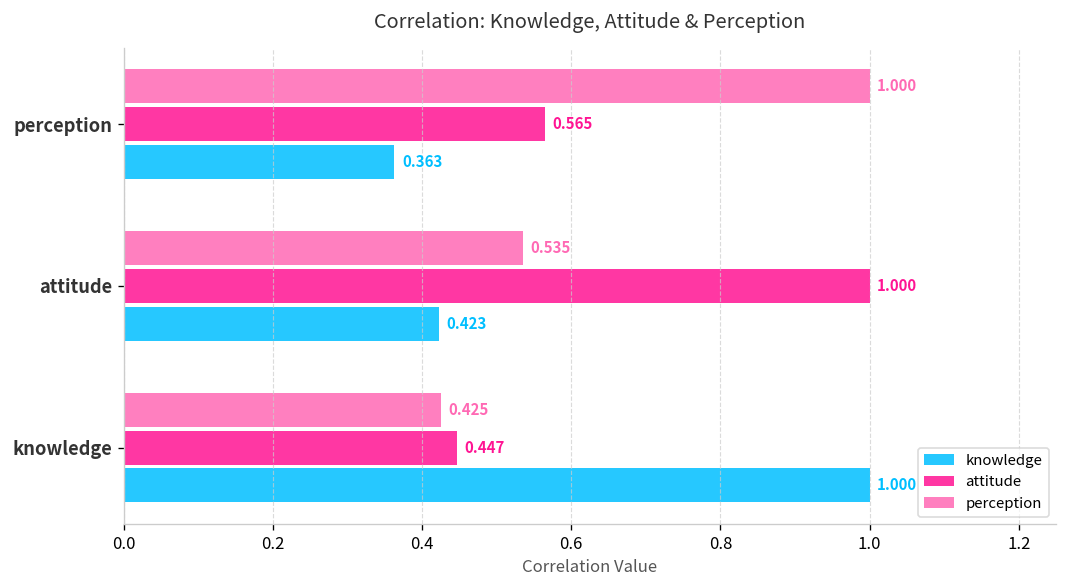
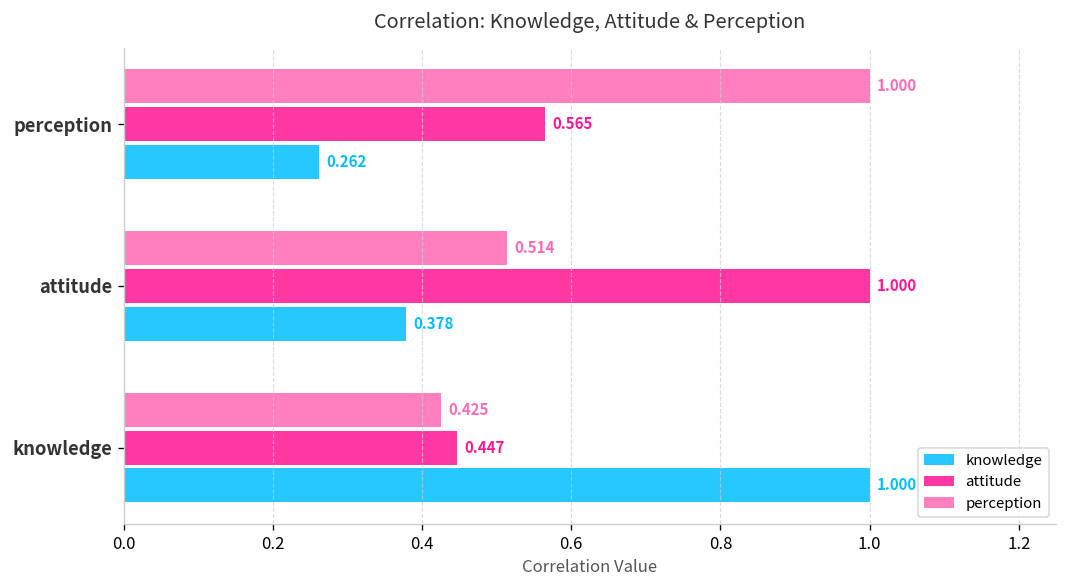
  {
    "knowledge": {
-     "perception": 0.363,
-     "attitude": 0.423,
+     "perception": 0.262,
+     "attitude": 0.378,
      "knowledge": 1.000
    },
    "attitude": {
      "perception": 0.565,
      "attitude": 1.000,
      "knowledge": 0.447
    },
    "perception": {
      "perception": 1.000,
-     "attitude": 0.535,
+     "attitude": 0.514,
      "knowledge": 0.425
    }
  }
